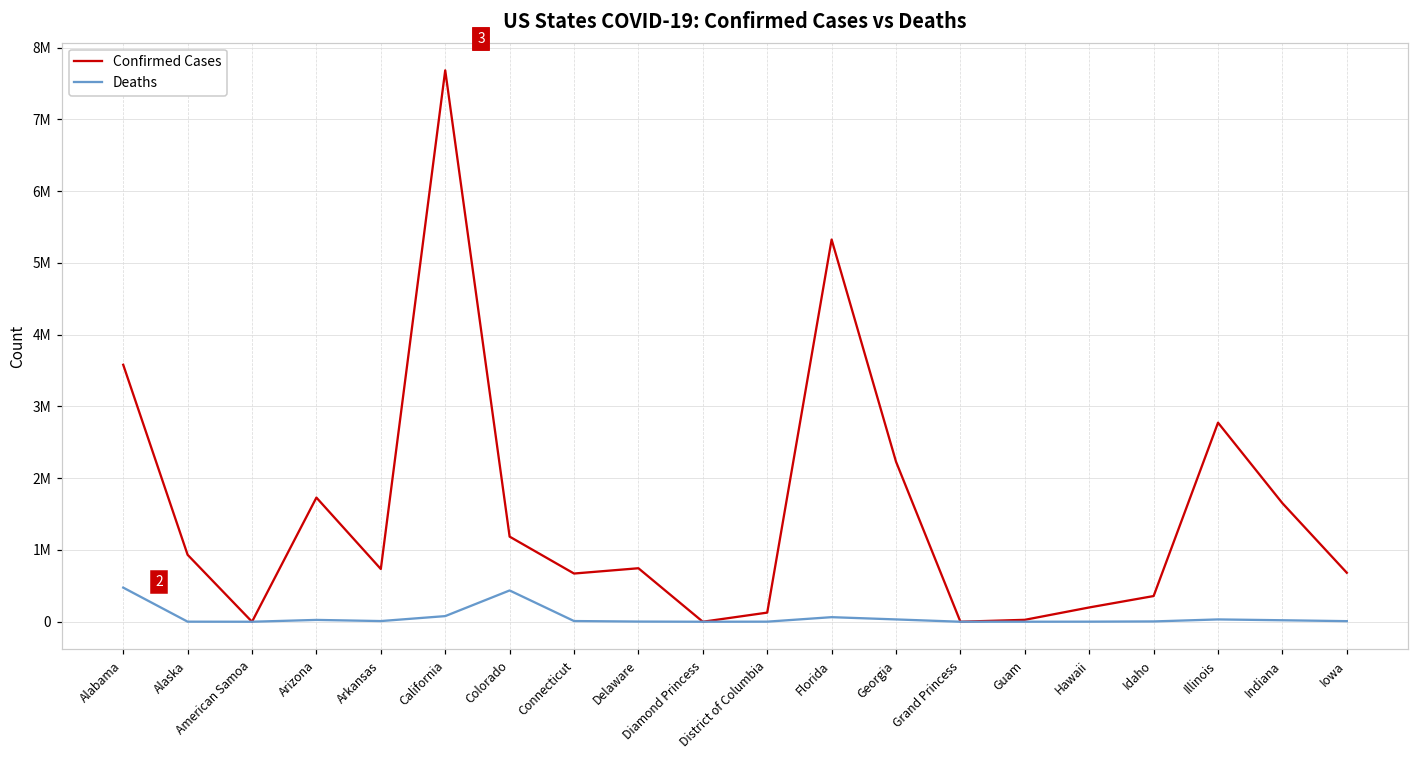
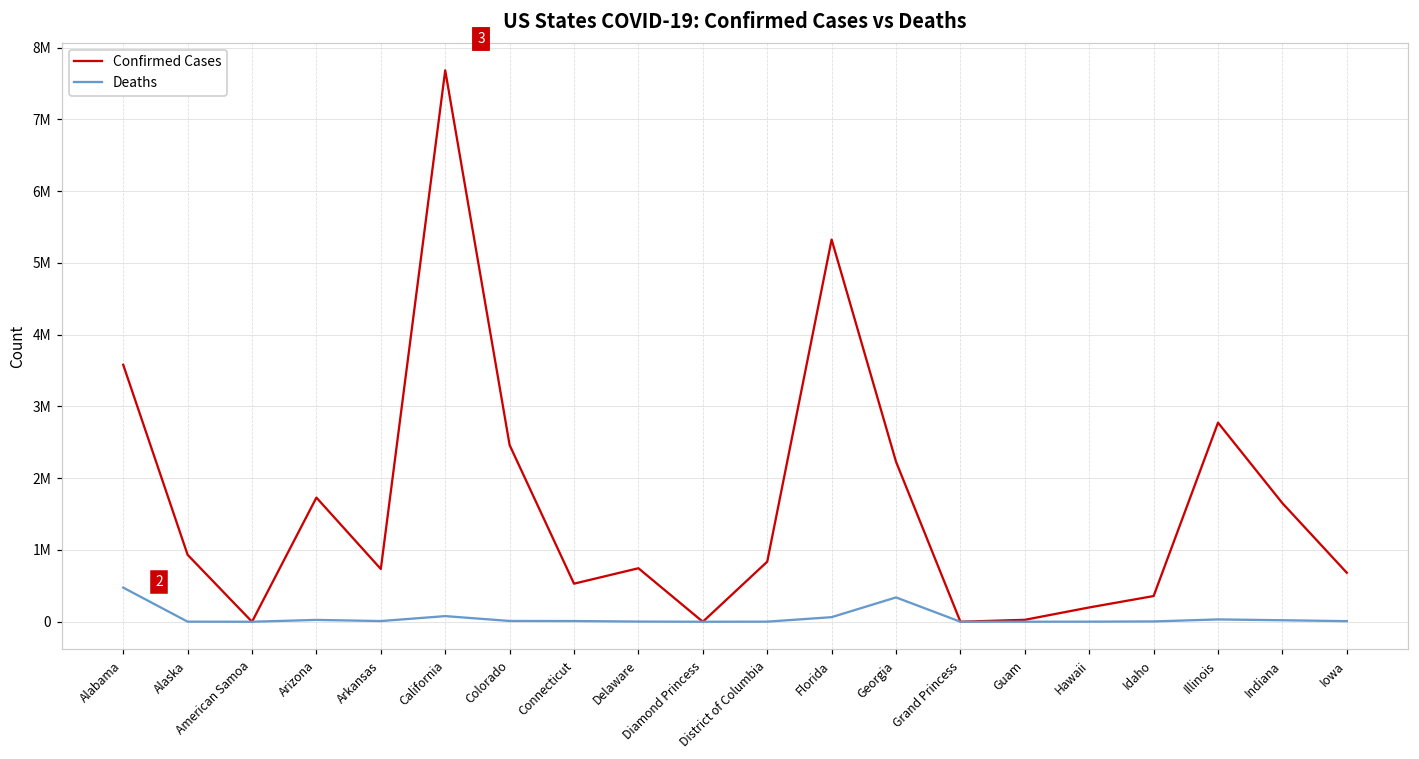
  {
    "Confirmed Cases": {
      "Alabama": 3600000,
      "Alaska": 900000,
      "Arizona": 1700000,
      "Arkansas": 700000,
      "California": 7700000,
-     "Colorado": 1200000,
-     "Connecticut": 700000,
+     "Colorado": 2500000,
+     "Connecticut": 500000,
      "Delaware": 700000,
-     "District of Columbia": 100000,
+     "District of Columbia": 800000,
      "Florida": 5300000,
      "Georgia": 2200000,
      "Hawaii": 200000,
      "Idaho": 400000,
      "Illinois": 2800000,
      "Indiana": 1700000,
      "Iowa": 700000
    },
    "Deaths": {
      "Alabama": 500000,
      "Alaska": 0,
      "Arizona": 0,
      "Arkansas": 0,
      "California": 100000,
-     "Colorado": 400000,
+     "Colorado": 0,
      "Connecticut": 0,
      "Delaware": 0,
      "District of Columbia": 0,
      "Florida": 100000,
-     "Georgia": 0,
+     "Georgia": 300000,
      "Hawaii": 0,
      "Idaho": 0,
      "Illinois": 0,
      "Indiana": 0,
      "Iowa": 0
    }
  }
